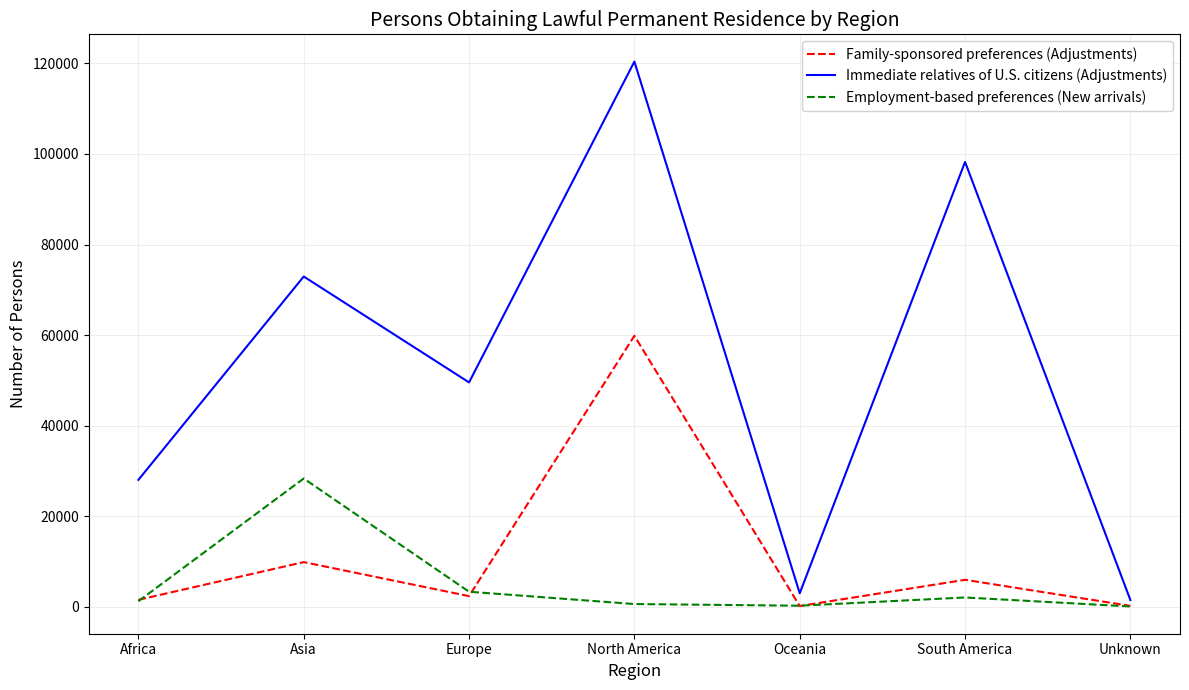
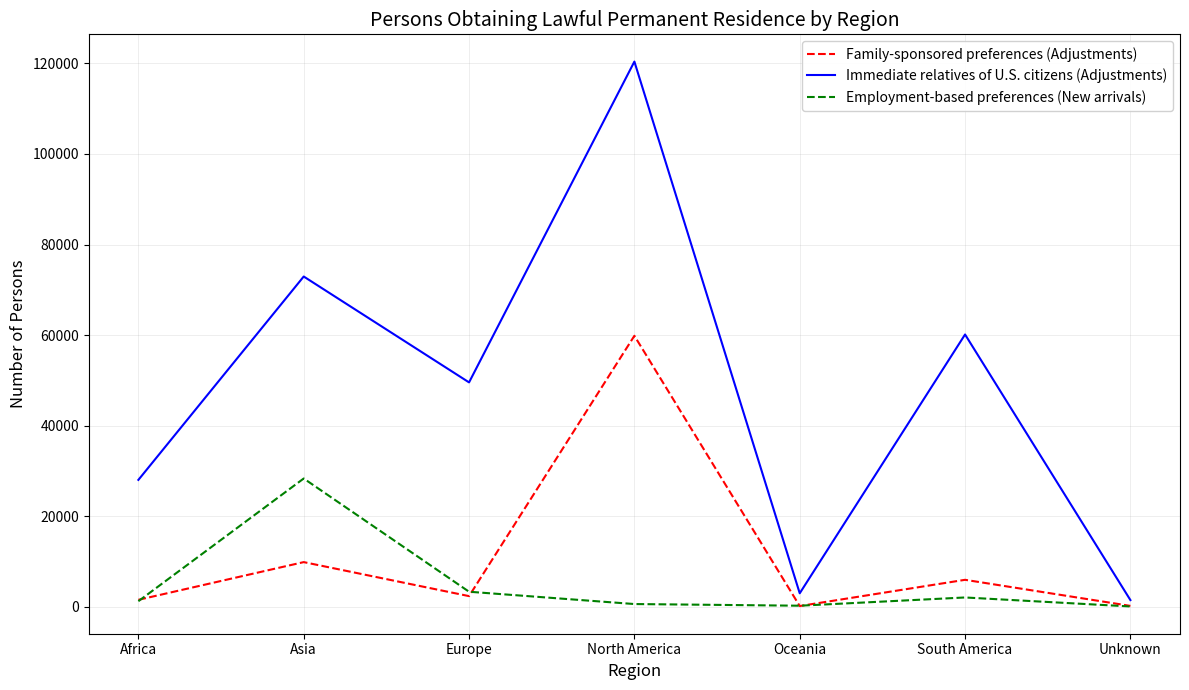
  {
    "Family-sponsored preferences (Adjustments)": {
      "Asia": 10000,
      "Europe": 2000,
      "North America": 60000,
      "South America": 6000
    },
    "Immediate relatives of U.S. citizens (Adjustments)": {
      "Africa": 28000,
      "Asia": 73000,
      "Europe": 50000,
      "North America": 120000,
      "Oceania": 3000,
-     "South America": 98000,
+     "South America": 60000,
      "Unknown": 1000
    },
    "Employment-based preferences (New arrivals)": {
      "Asia": 28000,
      "Europe": 3000,
      "North America": 1000,
      "South America": 2000
    }
  }
